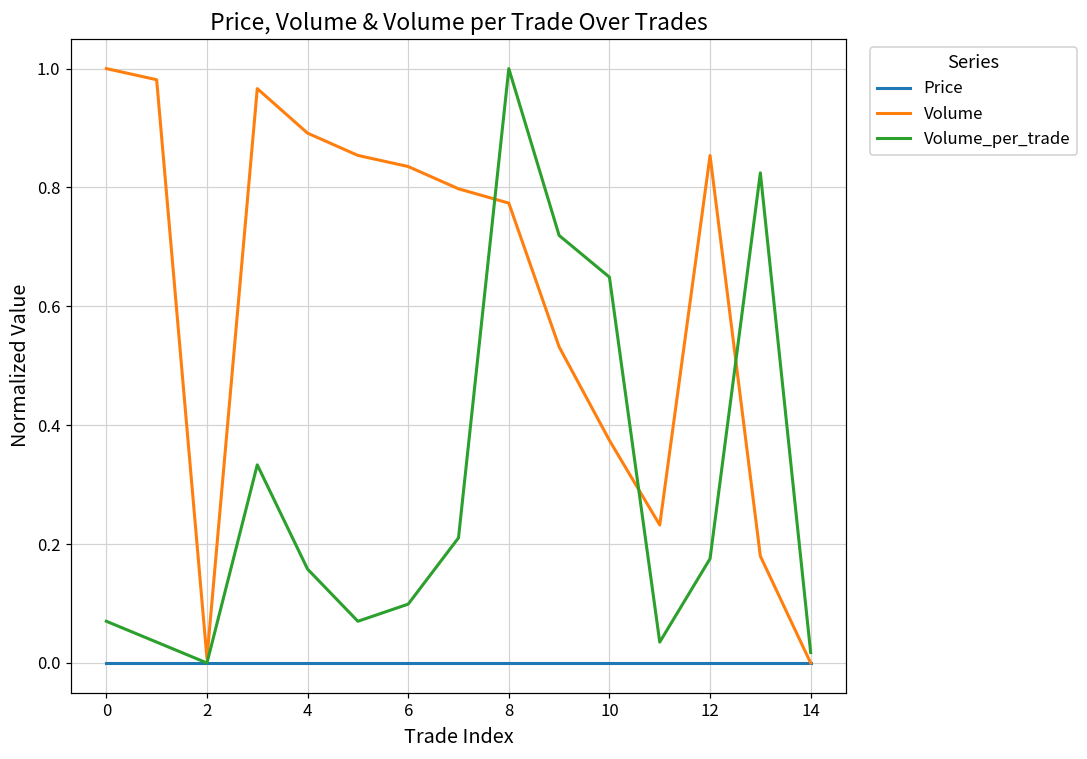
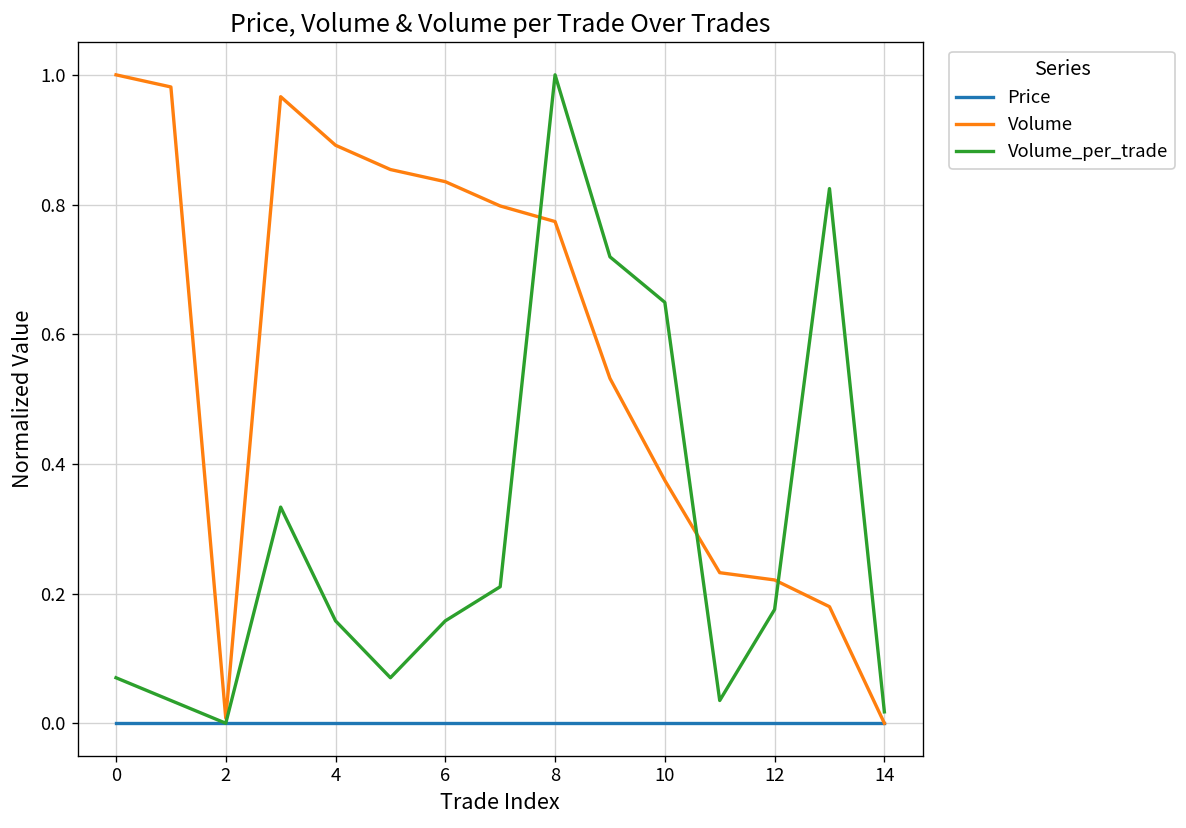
  {
    "Price": {
      "0": 0.00,
      "4": 0.00,
      "6": 0.00,
      "8": 0.00,
      "10": 0.00,
      "12": 0.00
    },
    "Volume": {
      "0": 1.00,
      "2": 0.01,
      "4": 0.89,
      "6": 0.84,
      "8": 0.77,
      "10": 0.37,
-     "12": 0.85
+     "12": 0.22
    },
    "Volume_per_trade": {
      "0": 0.07,
      "4": 0.16,
-     "6": 0.10,
+     "6": 0.16,
      "8": 1.00,
      "10": 0.65,
      "12": 0.18,
      "14": 0.02
    }
  }
